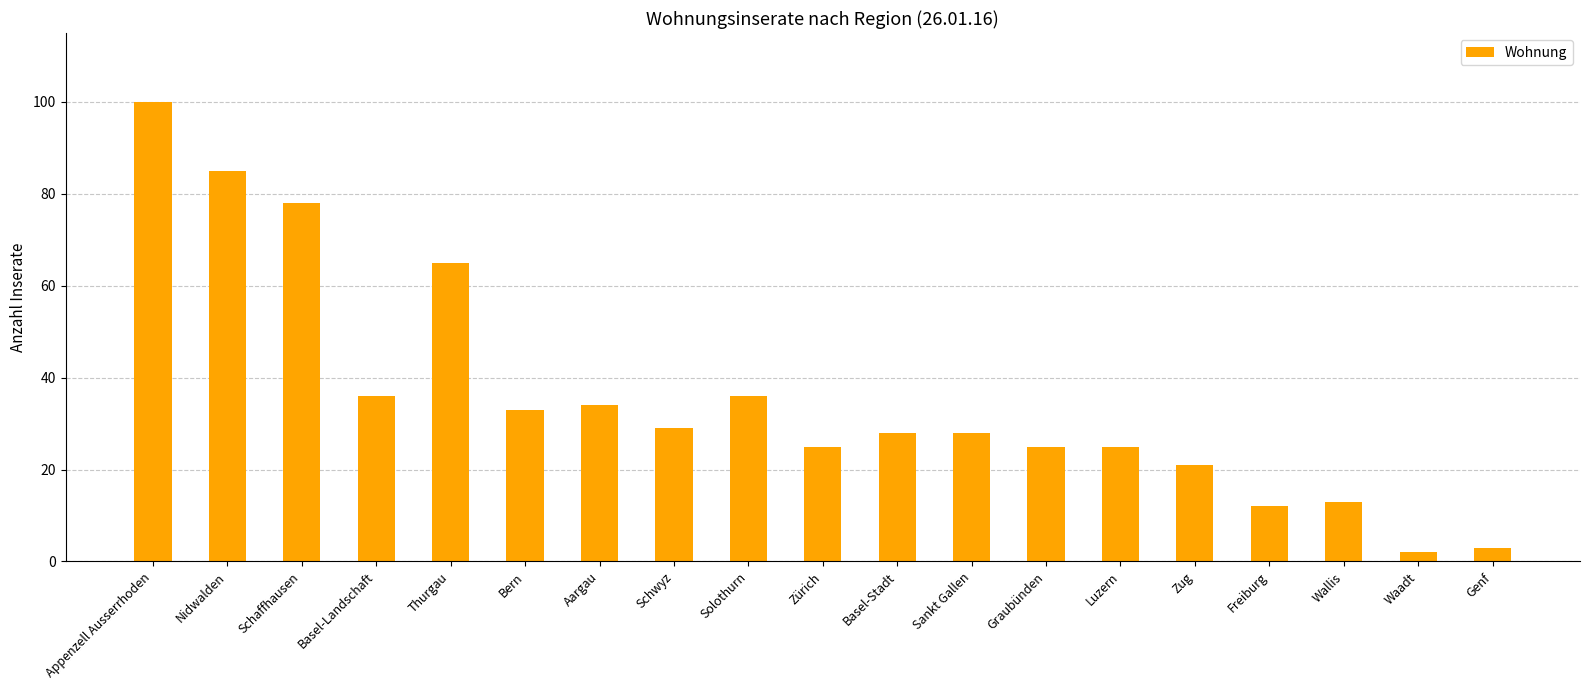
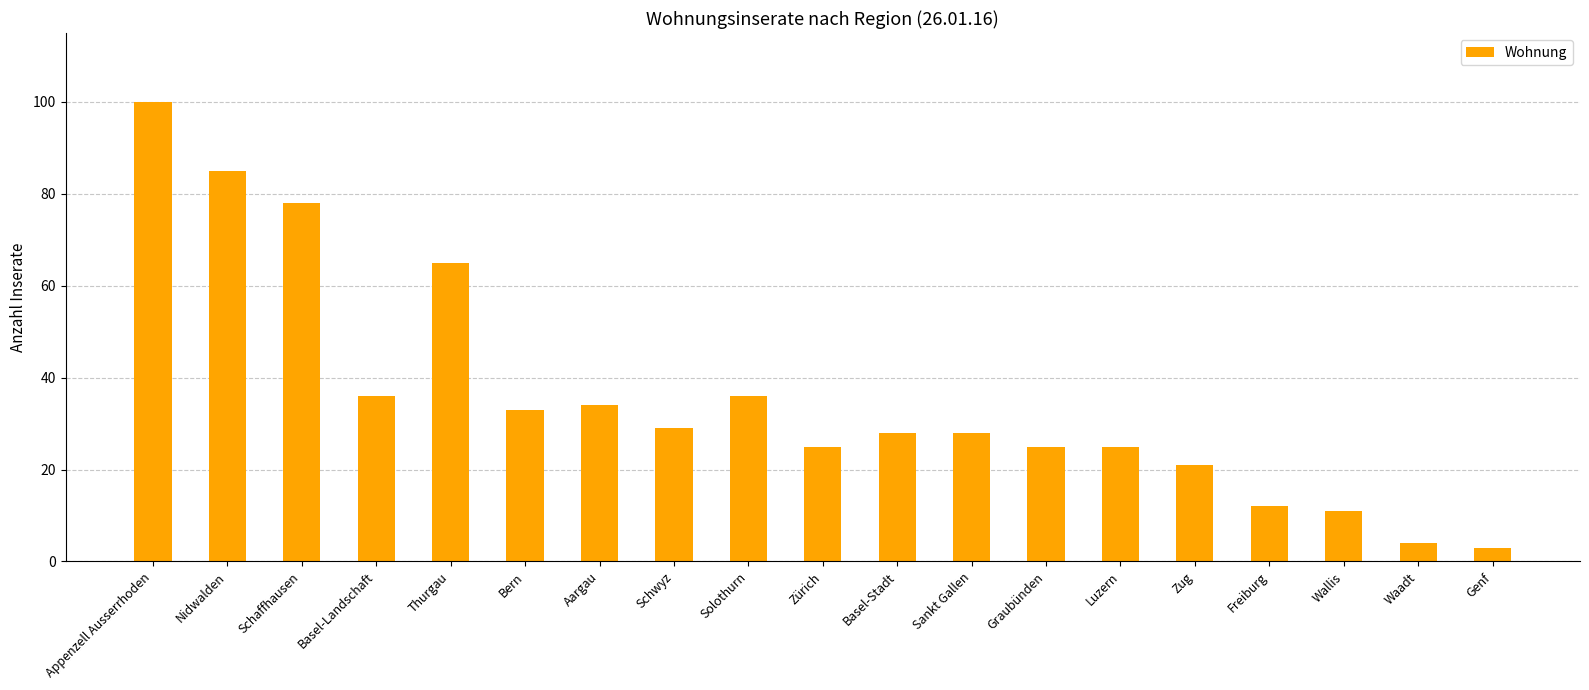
  {
    "Appenzell Ausserrhoden": 100,
    "Nidwalden": 85,
    "Schaffhausen": 78,
    "Basel-Landschaft": 36,
    "Thurgau": 65,
    "Bern": 33,
    "Aargau": 34,
    "Schwyz": 29,
    "Solothurn": 36,
    "Zürich": 25,
    "Basel-Stadt": 28,
    "Sankt Gallen": 28,
    "Graubünden": 25,
    "Luzern": 25,
    "Zug": 21,
    "Freiburg": 12,
-   "Wallis": 13,
-   "Waadt": 2,
+   "Wallis": 11,
+   "Waadt": 4,
    "Genf": 3
  }
